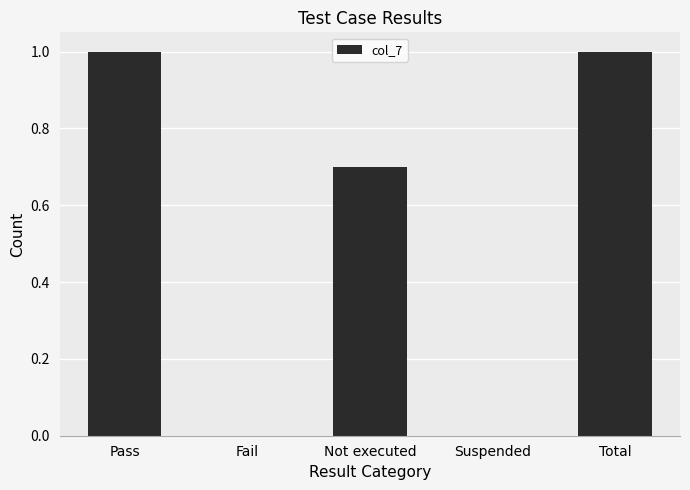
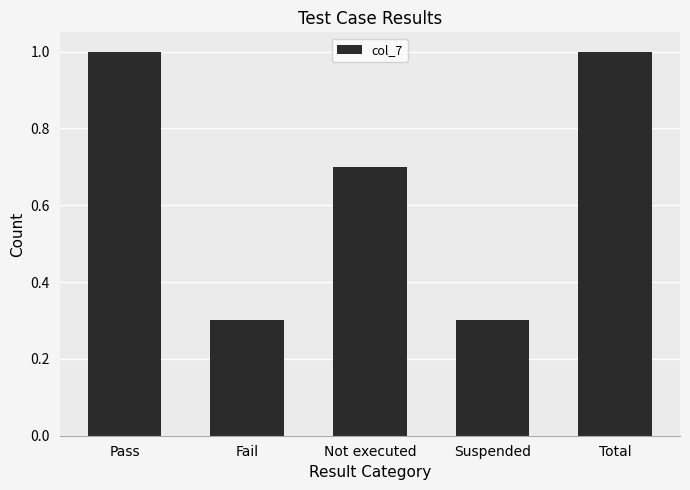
  {
    "Pass": 1.0,
-   "Fail": 0.0,
+   "Fail": 0.3,
    "Not executed": 0.7,
-   "Suspended": 0.0,
+   "Suspended": 0.3,
    "Total": 1.0
  }
